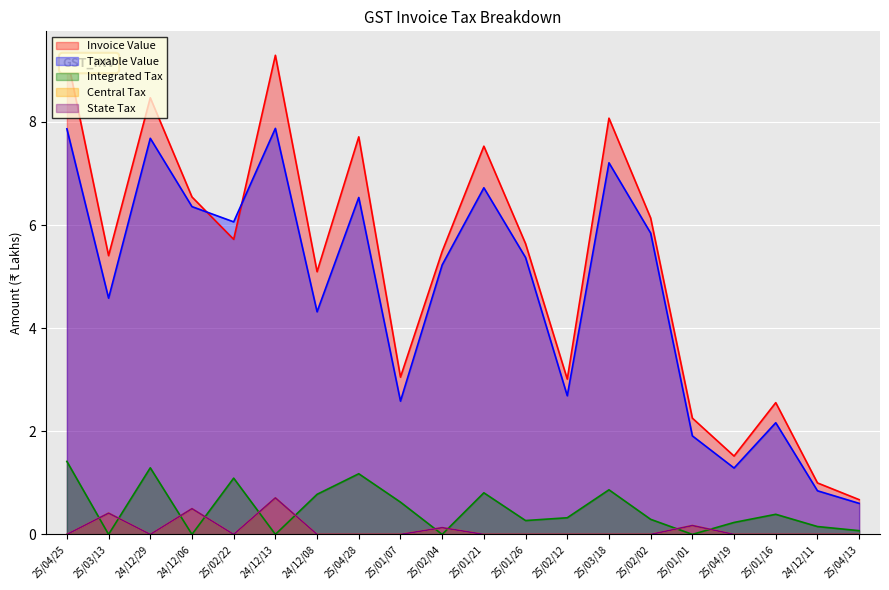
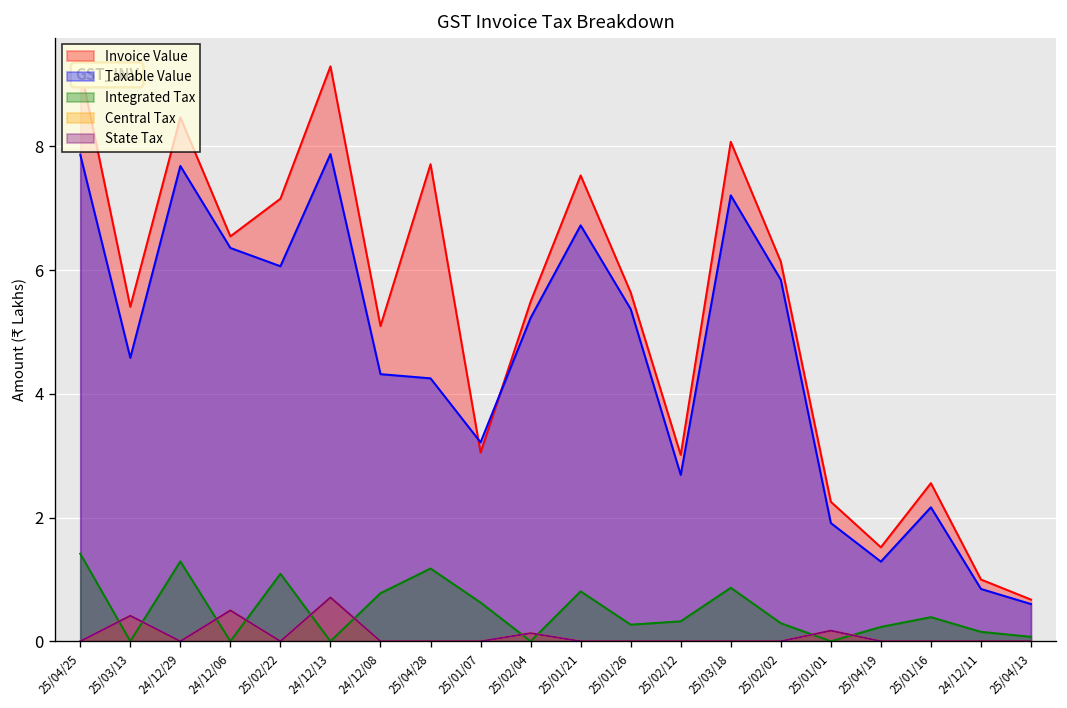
  {
    "Invoice Value": {
      "25/03/13": 5.4,
      "24/12/06": 6.5,
-     "25/02/22": 5.7,
+     "25/02/22": 7.2,
      "24/12/13": 9.3,
      "24/12/08": 5.1,
      "25/04/28": 7.7,
      "25/01/07": 3.1,
      "25/02/04": 5.5,
      "25/01/21": 7.5,
      "25/01/26": 5.6,
      "25/02/12": 3.0,
      "25/03/18": 8.1,
      "25/02/02": 6.1,
      "25/01/01": 2.3,
      "25/04/19": 1.5,
      "25/01/16": 2.6,
      "24/12/11": 1.0,
      "25/04/13": 0.7
    },
    "Taxable Value": {
      "25/04/25": 7.9,
      "25/03/13": 4.6,
      "24/12/29": 7.7,
      "24/12/06": 6.4,
      "25/02/22": 6.1,
      "24/12/13": 7.9,
      "24/12/08": 4.3,
-     "25/04/28": 6.5,
-     "25/01/07": 2.6,
+     "25/04/28": 4.3,
+     "25/01/07": 3.2,
      "25/02/04": 5.2,
      "25/01/21": 6.7,
      "25/01/26": 5.4,
      "25/02/12": 2.7,
      "25/03/18": 7.2,
      "25/02/02": 5.8,
      "25/01/01": 1.9,
      "25/04/19": 1.3,
      "25/01/16": 2.2,
      "24/12/11": 0.8,
      "25/04/13": 0.6
    },
    "Integrated Tax": {
      "25/04/25": 1.4,
      "25/03/13": 0.0,
      "24/12/29": 1.3,
      "24/12/06": 0.0,
      "25/02/22": 1.1,
      "24/12/13": 0.0,
      "24/12/08": 0.8,
      "25/04/28": 1.2,
      "25/01/07": 0.6,
      "25/02/04": 0.0,
      "25/01/21": 0.8,
      "25/01/26": 0.3,
      "25/02/12": 0.3,
      "25/03/18": 0.9,
      "25/02/02": 0.3,
      "25/01/01": 0.0,
      "25/04/19": 0.2,
      "25/01/16": 0.4,
      "24/12/11": 0.2,
      "25/04/13": 0.1
    },
    "State Tax": {
      "25/04/25": 0.0,
      "25/03/13": 0.4,
      "24/12/29": 0.0,
      "24/12/06": 0.5,
      "25/02/22": 0.0,
      "24/12/13": 0.7,
      "24/12/08": 0.0,
      "25/04/28": 0.0,
      "25/01/07": 0.0,
      "25/02/04": 0.1,
      "25/01/21": 0.0,
      "25/01/26": 0.0,
      "25/02/12": 0.0,
      "25/03/18": 0.0,
      "25/02/02": 0.0,
      "25/01/01": 0.2,
      "25/04/19": 0.0,
      "25/01/16": 0.0,
      "24/12/11": 0.0,
      "25/04/13": 0.0
    }
  }
